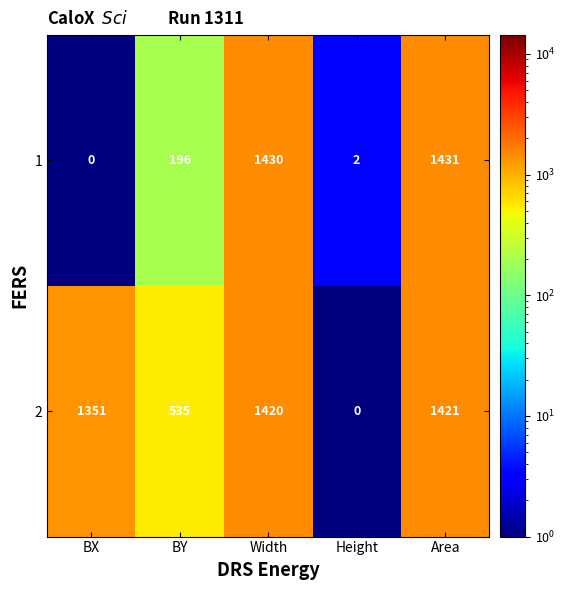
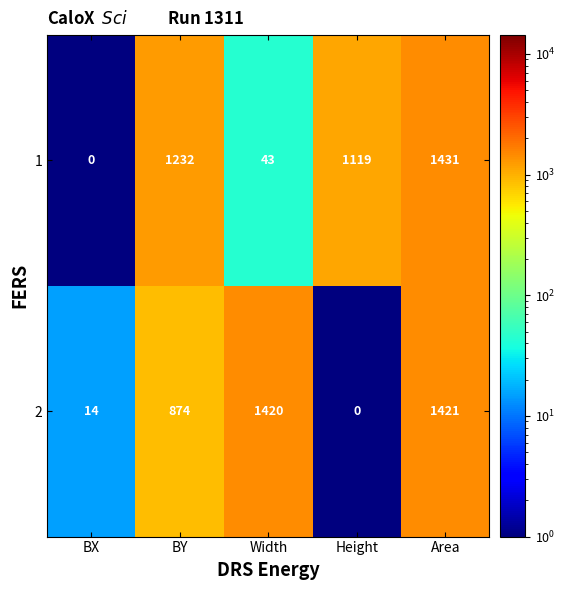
  {
    "1": {
      "BX": 0,
-     "BY": 196,
-     "Width": 1430,
-     "Height": 2,
+     "BY": 1232,
+     "Width": 43,
+     "Height": 1119,
      "Area": 1431
    },
    "2": {
-     "BX": 1351,
-     "BY": 535,
+     "BX": 14,
+     "BY": 874,
      "Width": 1420,
      "Height": 0,
      "Area": 1421
    }
  }
